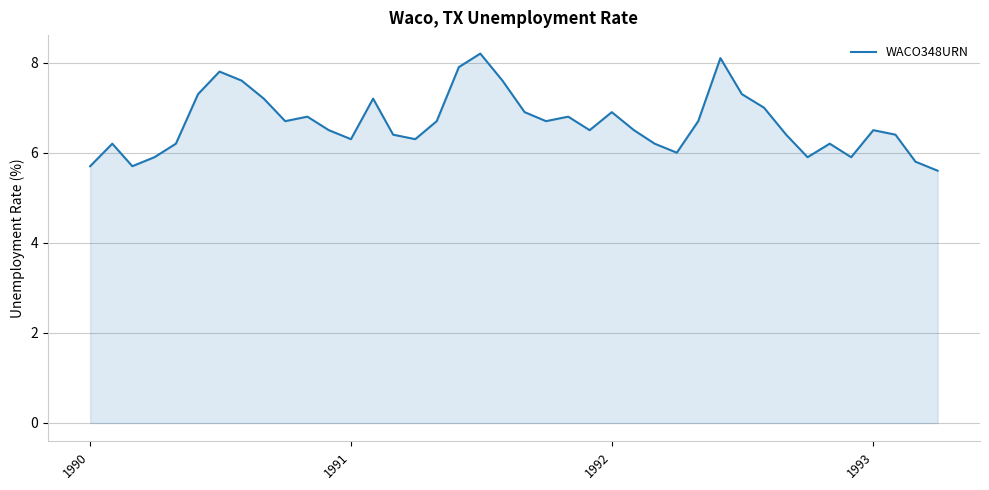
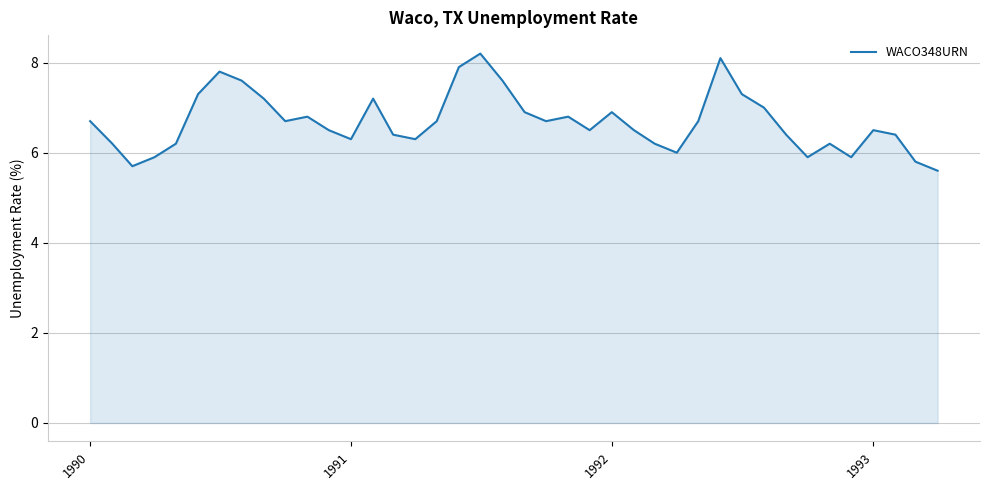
  {
-   "1990": 5.7,
+   "1990": 6.7,
    "1991": 6.3,
    "1992": 6.9,
    "1993": 6.5
  }
